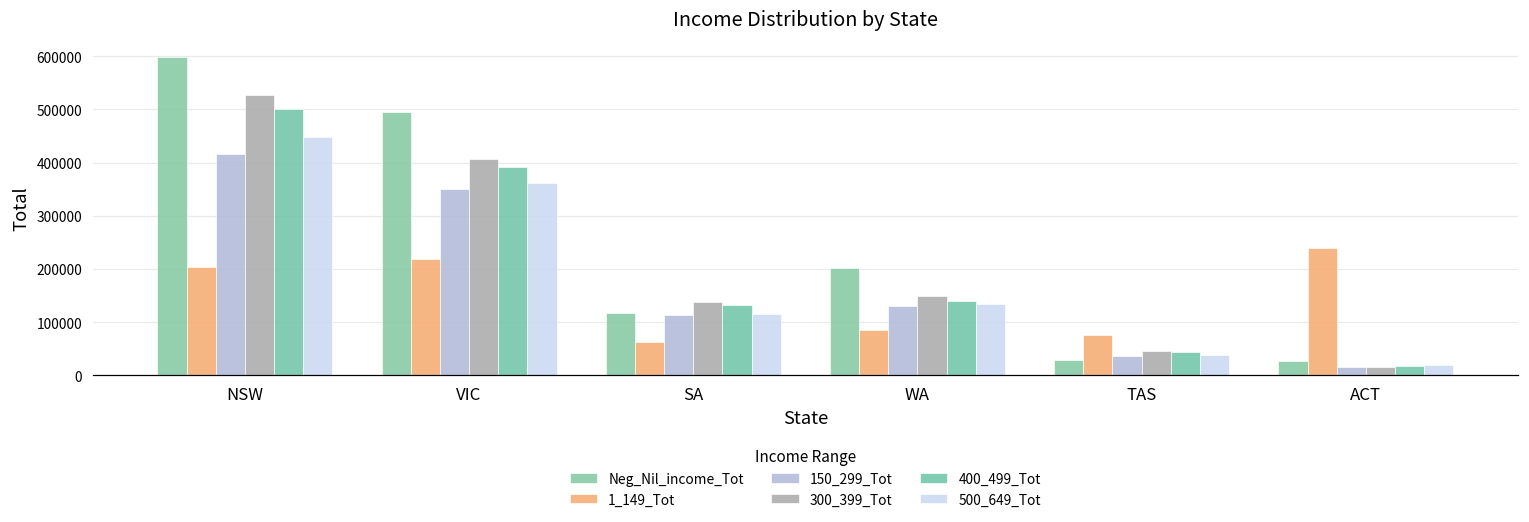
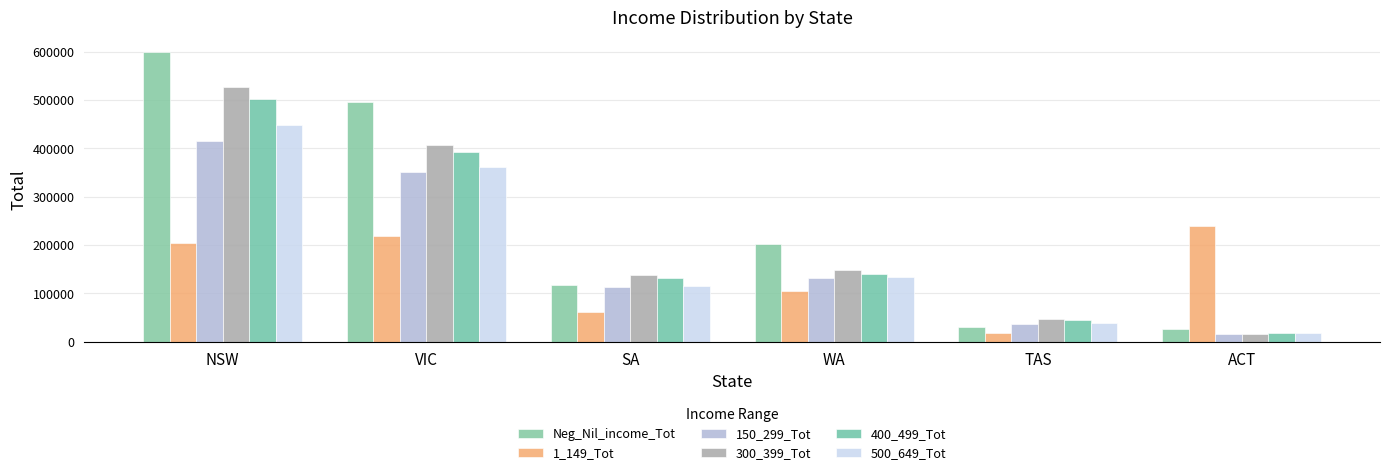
  {
    "1_149_Tot": {
      "NSW": 200000,
      "VIC": 220000,
      "SA": 60000,
-     "WA": 80000,
-     "TAS": 80000,
+     "WA": 100000,
+     "TAS": 20000,
      "ACT": 240000
    }
  }
